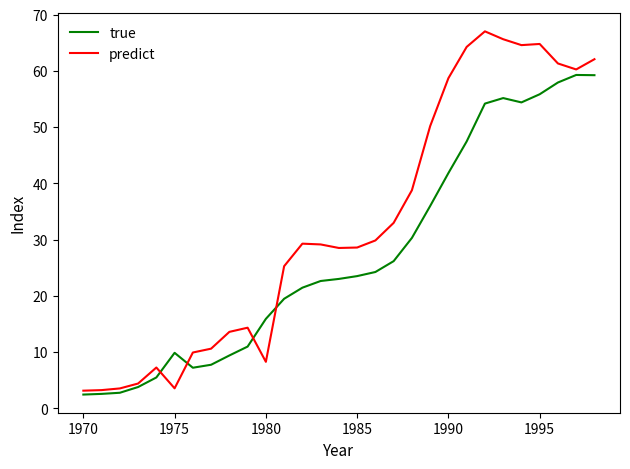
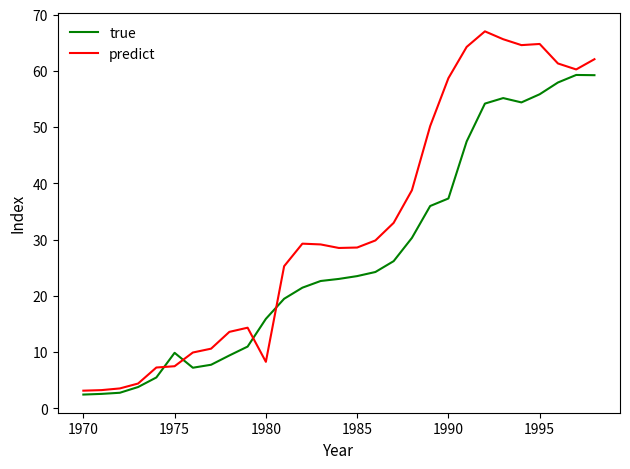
  {
    "true": {
      "1970": 2,
      "1975": 10,
      "1980": 16,
      "1985": 24,
-     "1990": 42,
+     "1990": 37,
      "1995": 56
    },
    "predict": {
      "1970": 3,
-     "1975": 4,
+     "1975": 7,
      "1980": 8,
      "1985": 29,
      "1990": 59,
      "1995": 65
    }
  }
